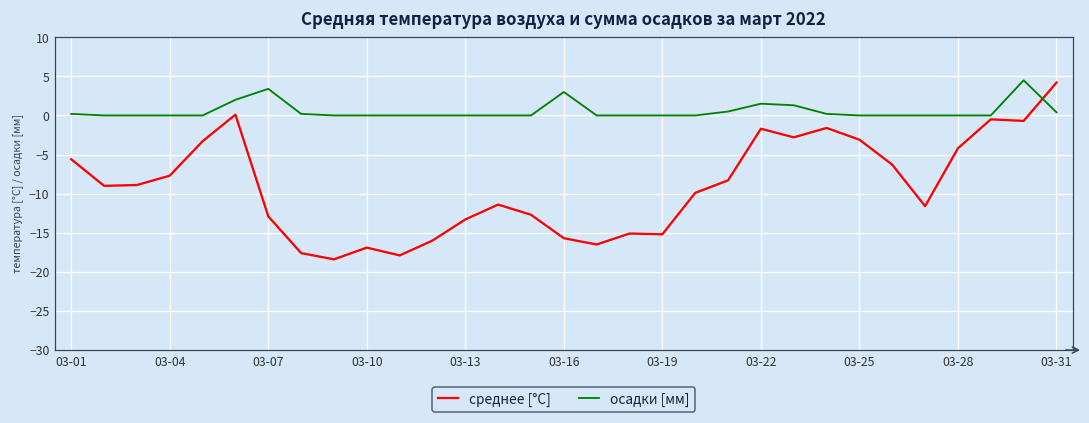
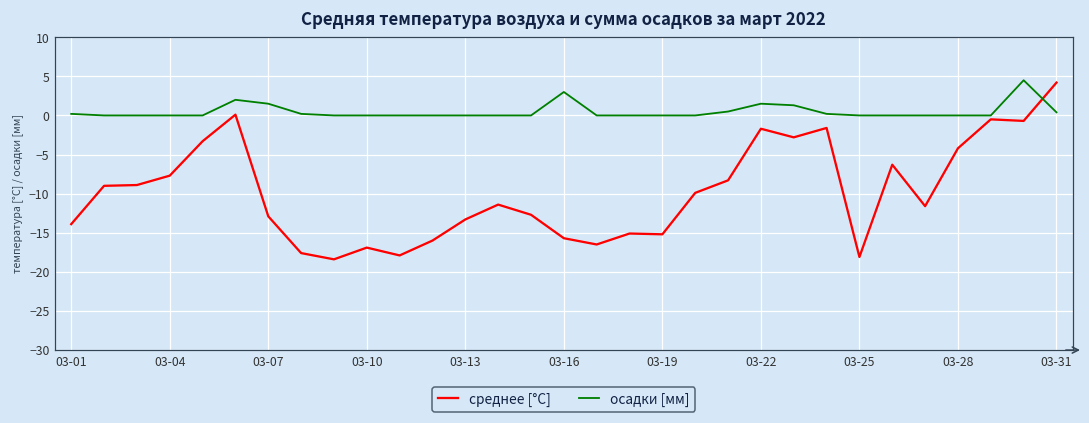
  {
    "среднее [°C]": {
-     "03-01": -6,
+     "03-01": -14,
      "03-04": -8,
      "03-07": -13,
      "03-10": -17,
      "03-13": -13,
      "03-16": -16,
      "03-19": -15,
      "03-22": -2,
-     "03-25": -3,
+     "03-25": -18,
      "03-28": -4,
      "03-31": 4
    },
    "осадки [мм]": {
      "03-01": 0,
      "03-04": 0,
-     "03-07": 3,
+     "03-07": 2,
      "03-10": 0,
      "03-13": 0,
      "03-16": 3,
      "03-19": 0,
      "03-22": 2,
      "03-25": 0,
      "03-28": 0,
      "03-31": 0
    }
  }
